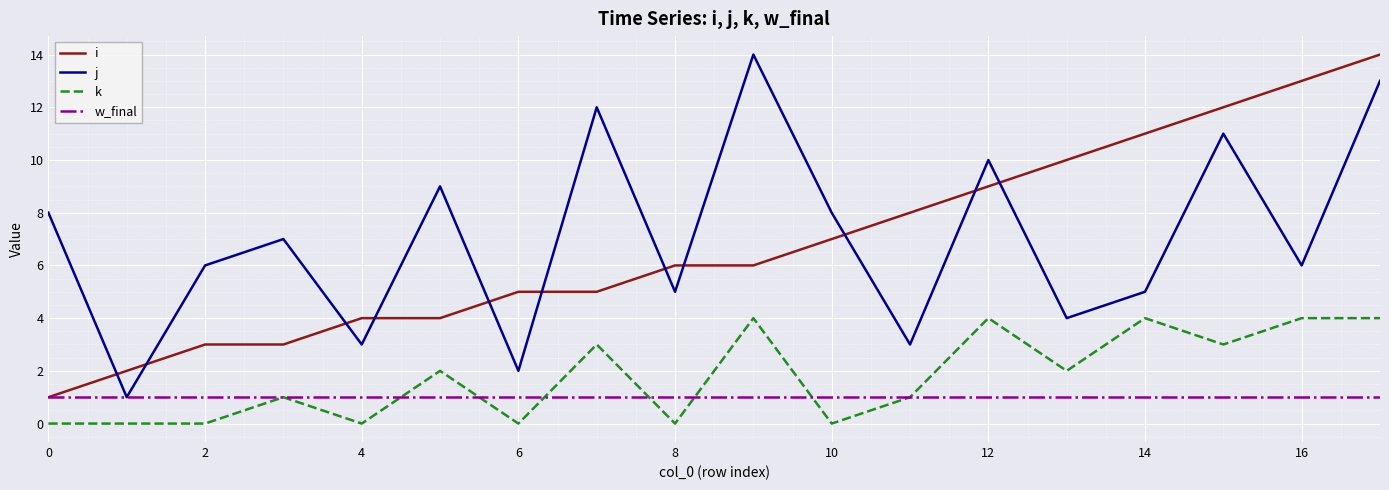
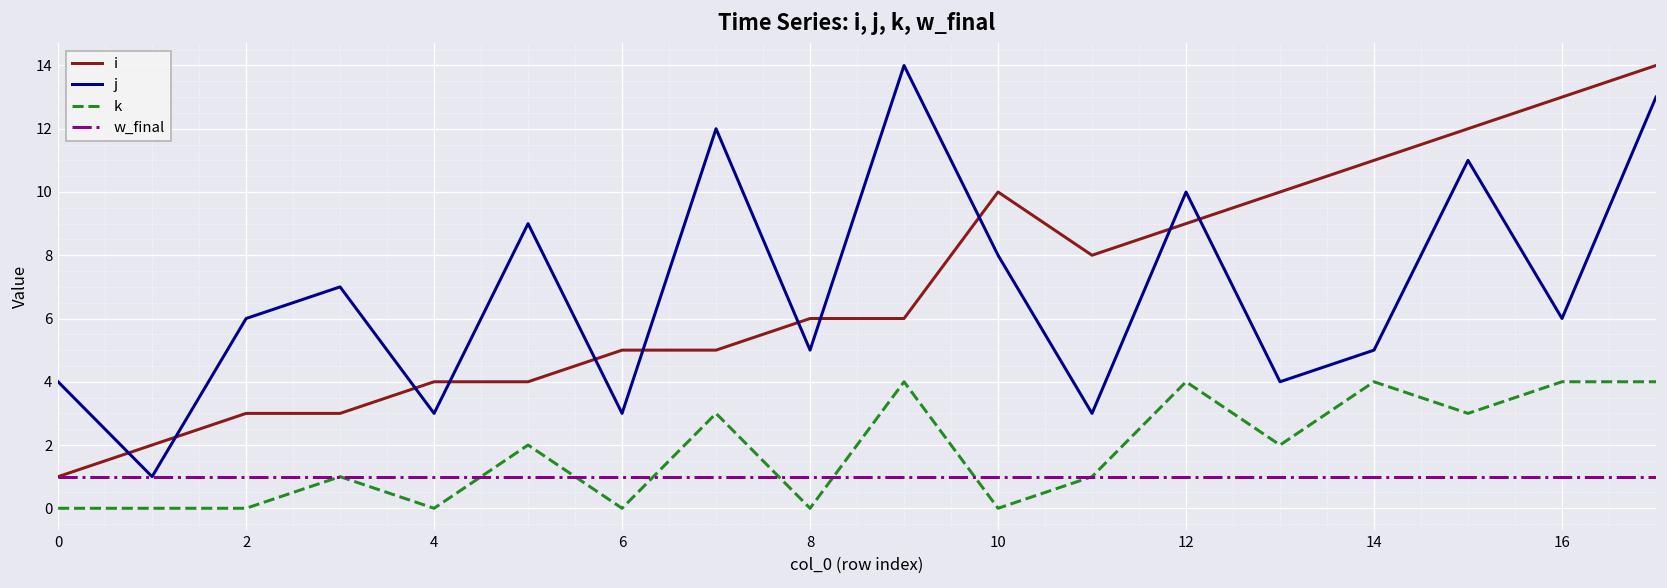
  {
    "i": {
      "2": 3,
      "4": 4,
      "6": 5,
      "8": 6,
-     "10": 7,
+     "10": 10,
      "12": 9,
      "14": 11,
      "16": 13
    },
    "j": {
-     "0": 8,
+     "0": 4,
      "2": 6,
      "4": 3,
-     "6": 2,
+     "6": 3,
      "8": 5,
      "10": 8,
      "12": 10,
      "14": 5,
      "16": 6
    },
    "k": {
      "0": 0,
      "2": 0,
      "4": 0,
      "6": 0,
      "8": 0,
      "10": 0,
      "12": 4,
      "14": 4,
      "16": 4
    },
    "w_final": {
      "2": 1,
      "4": 1,
      "6": 1,
      "8": 1,
      "10": 1,
      "12": 1,
      "14": 1,
      "16": 1
    }
  }
